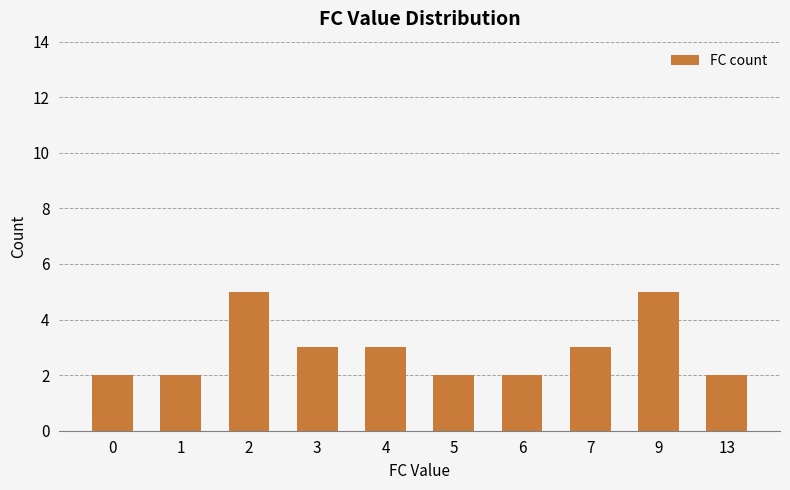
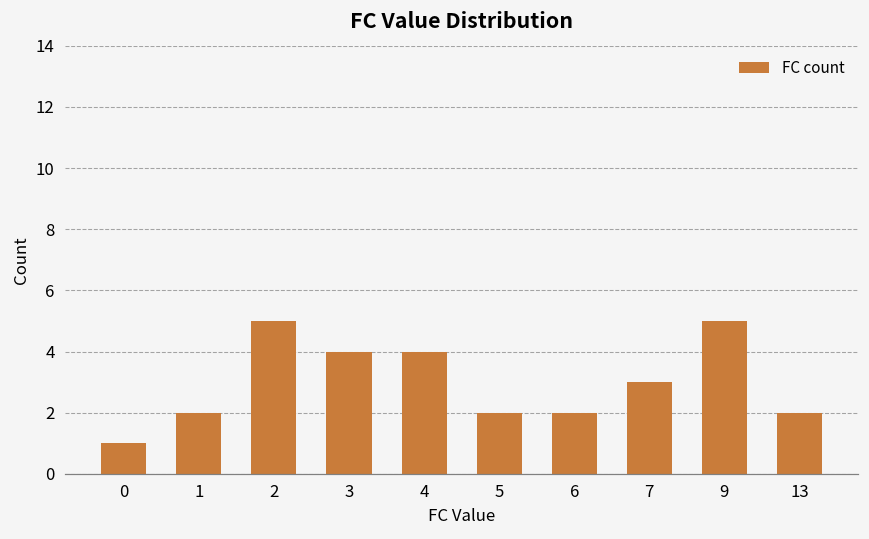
  {
-   "0": 2,
+   "0": 1,
    "1": 2,
    "2": 5,
-   "3": 3,
-   "4": 3,
+   "3": 4,
+   "4": 4,
    "5": 2,
    "6": 2,
    "7": 3,
    "9": 5,
    "13": 2
  }
